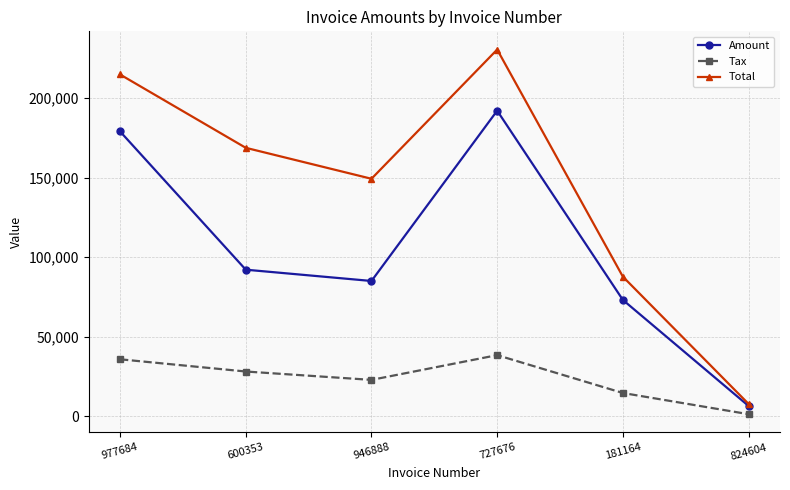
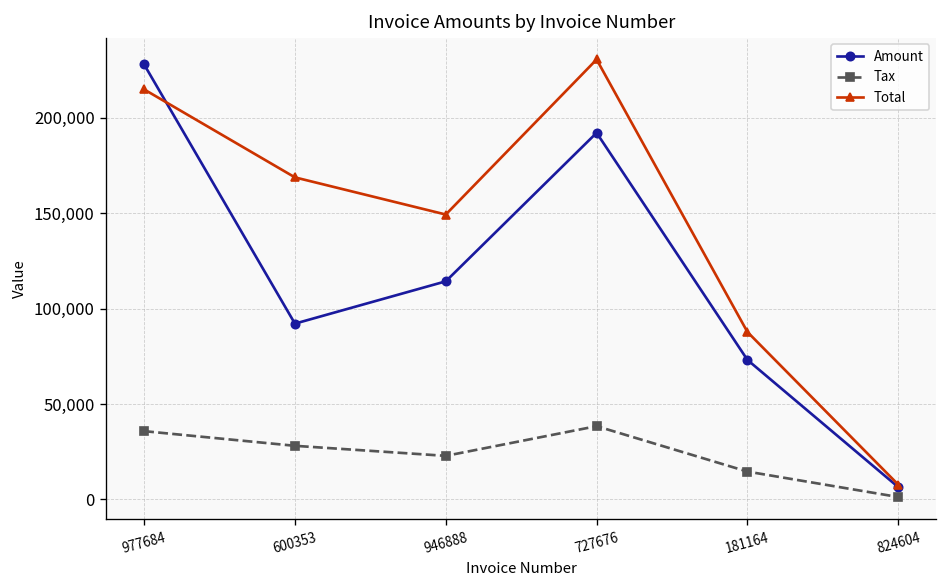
  {
    "Amount": {
-     "977684": "179,000",
+     "977684": "228,000",
      "600353": "92,000",
-     "946888": "85,000",
+     "946888": "114,000",
      "727676": "192,000",
      "181164": "73,000"
    },
    "Tax": {
      "977684": "36,000",
      "600353": "28,000",
      "946888": "23,000",
      "727676": "38,000",
      "181164": "15,000",
      "824604": "1,000"
    },
    "Total": {
      "977684": "215,000",
      "600353": "169,000",
      "946888": "149,000",
      "727676": "230,000",
      "181164": "88,000"
    }
  }
